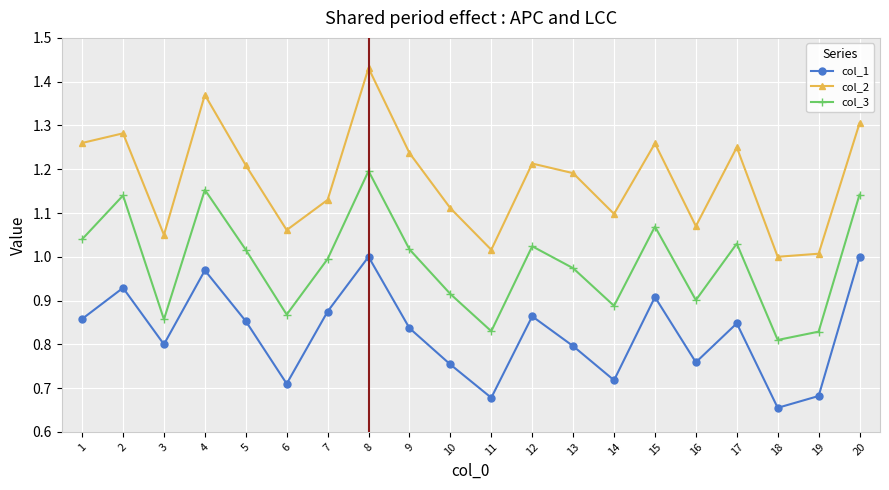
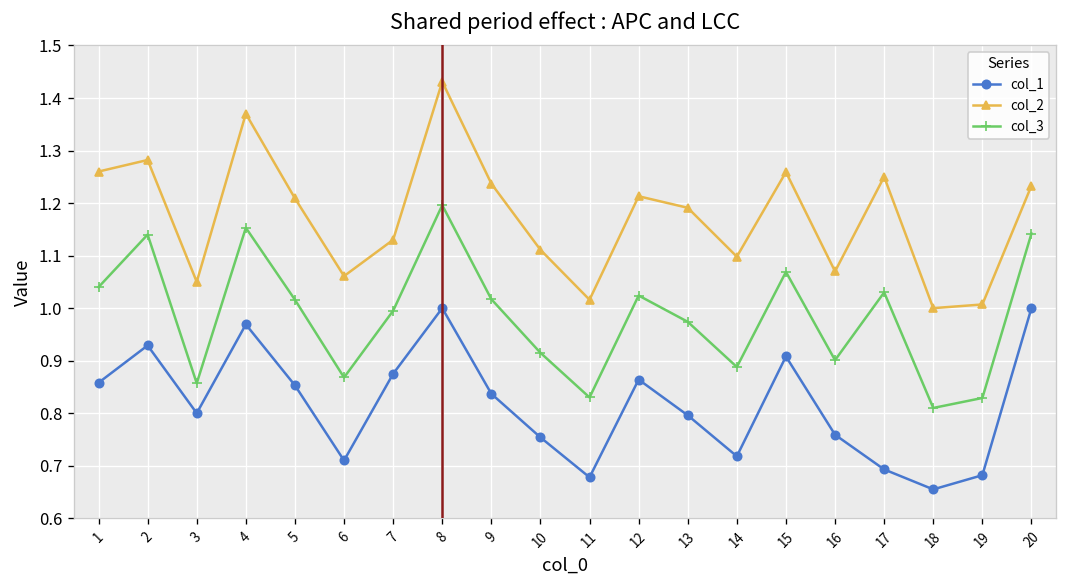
  {
    "col_1": {
      "1": 0.86,
      "2": 0.93,
      "3": 0.80,
      "4": 0.97,
      "5": 0.85,
      "6": 0.71,
      "7": 0.88,
      "8": 1.00,
      "9": 0.84,
      "10": 0.75,
      "11": 0.68,
      "12": 0.86,
      "13": 0.80,
      "14": 0.72,
      "15": 0.91,
      "16": 0.76,
-     "17": 0.85,
+     "17": 0.69,
      "18": 0.66,
      "19": 0.68,
      "20": 1.00
    },
    "col_2": {
      "1": 1.26,
      "2": 1.28,
      "3": 1.05,
      "4": 1.37,
      "5": 1.21,
      "6": 1.06,
      "7": 1.13,
      "8": 1.43,
      "9": 1.24,
      "10": 1.11,
      "11": 1.02,
      "12": 1.21,
      "13": 1.19,
      "14": 1.10,
      "15": 1.26,
      "16": 1.07,
      "17": 1.25,
      "18": 1.00,
      "19": 1.01,
-     "20": 1.31
+     "20": 1.23
    },
    "col_3": {
      "1": 1.04,
      "2": 1.14,
      "3": 0.86,
      "4": 1.15,
      "5": 1.02,
      "6": 0.87,
      "7": 1.00,
      "8": 1.20,
      "9": 1.02,
      "10": 0.92,
      "11": 0.83,
      "12": 1.02,
      "13": 0.97,
      "14": 0.89,
      "15": 1.07,
      "16": 0.90,
      "17": 1.03,
      "18": 0.81,
      "19": 0.83,
      "20": 1.14
    }
  }
